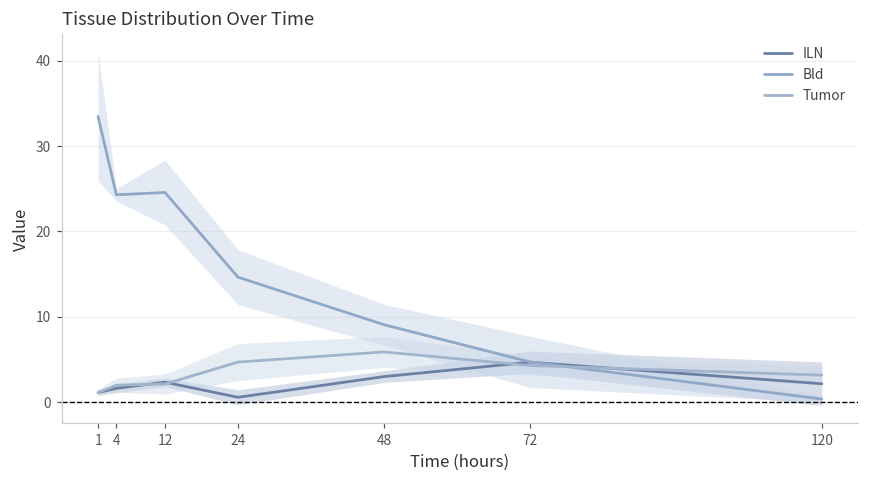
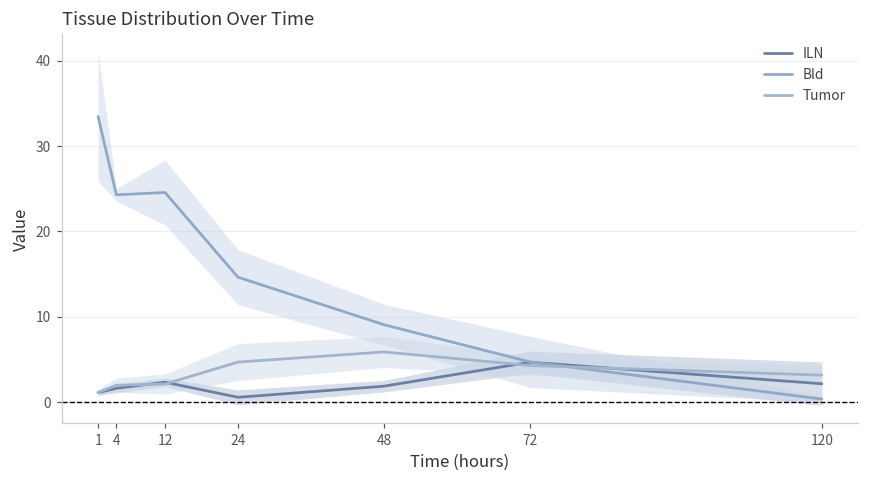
  {
    "ILN": {
      "4": 2,
      "24": 1,
-     "48": 3,
+     "48": 2,
      "120": 2
    }
  }
